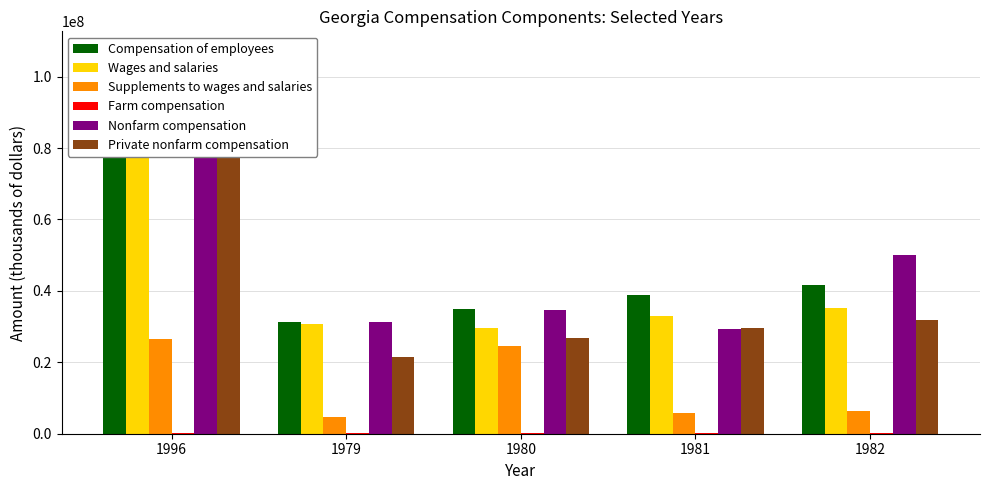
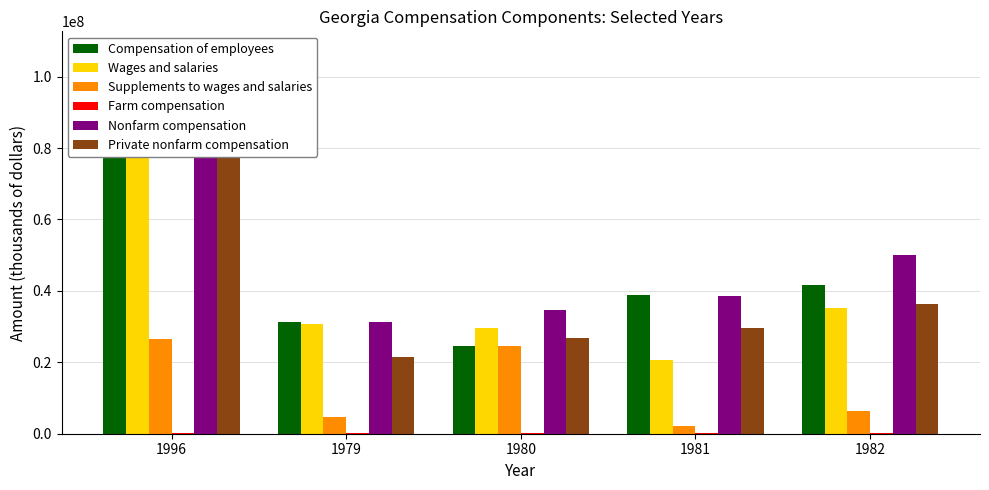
  {
    "Compensation of employees": {
      "1979": 31000000,
-     "1980": 35000000,
+     "1980": 25000000,
      "1981": 39000000,
      "1982": 42000000
    },
    "Wages and salaries": {
      "1979": 31000000,
      "1980": 30000000,
-     "1981": 33000000,
+     "1981": 21000000,
      "1982": 35000000
    },
    "Supplements to wages and salaries": {
      "1996": 27000000,
      "1979": 5000000,
      "1980": 25000000,
-     "1981": 6000000,
+     "1981": 2000000,
      "1982": 6000000
    },
    "Nonfarm compensation": {
      "1979": 31000000,
      "1980": 35000000,
-     "1981": 29000000,
+     "1981": 39000000,
      "1982": 50000000
    },
    "Private nonfarm compensation": {
      "1979": 22000000,
      "1980": 27000000,
      "1981": 30000000,
-     "1982": 32000000
+     "1982": 36000000
    }
  }
